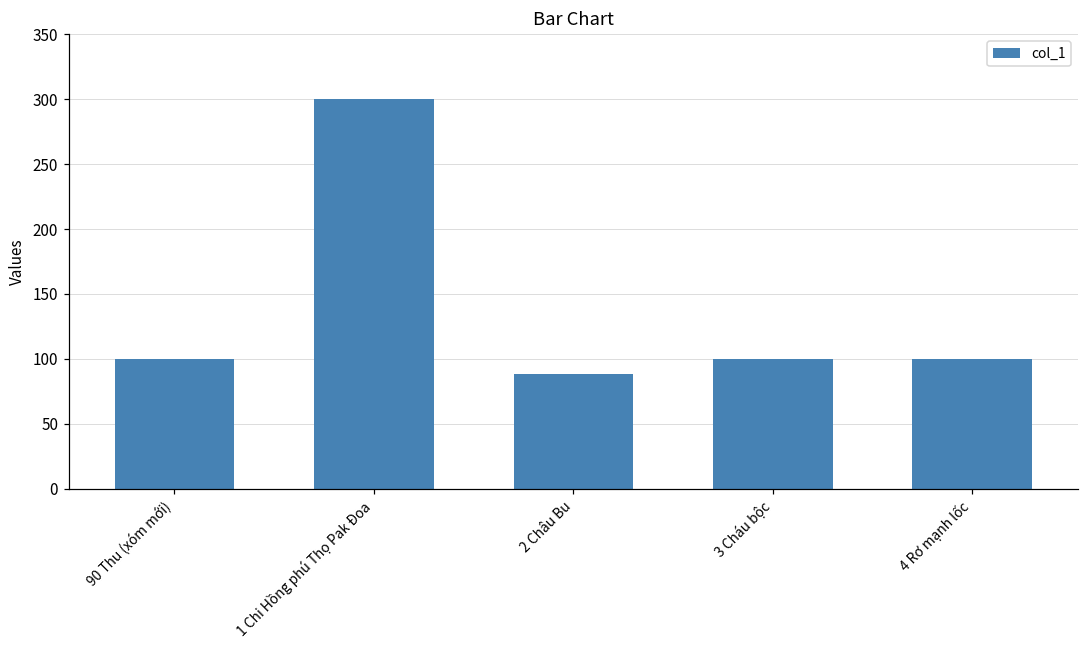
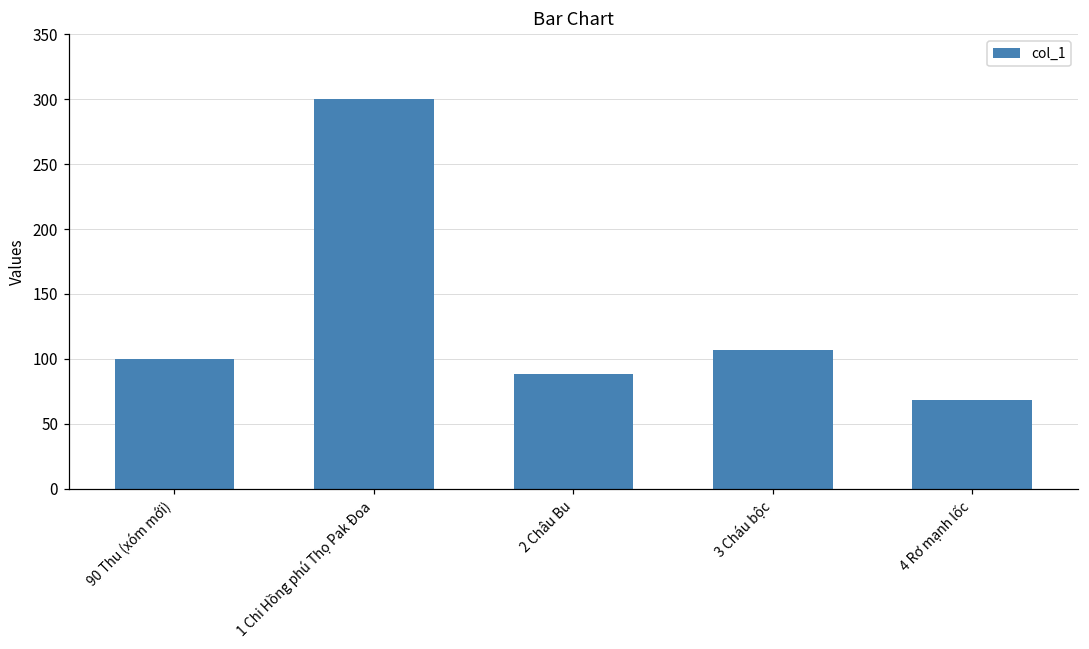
  {
    "90 Thu (xóm mới)": 100,
    "1 Chi Hồng phú Thọ Pak Đoa": 300,
    "2 Châu Bu": 88,
-   "3 Cháu bộc": 100,
-   "4 Rơ mạnh lốc": 100
+   "3 Cháu bộc": 107,
+   "4 Rơ mạnh lốc": 68
  }
